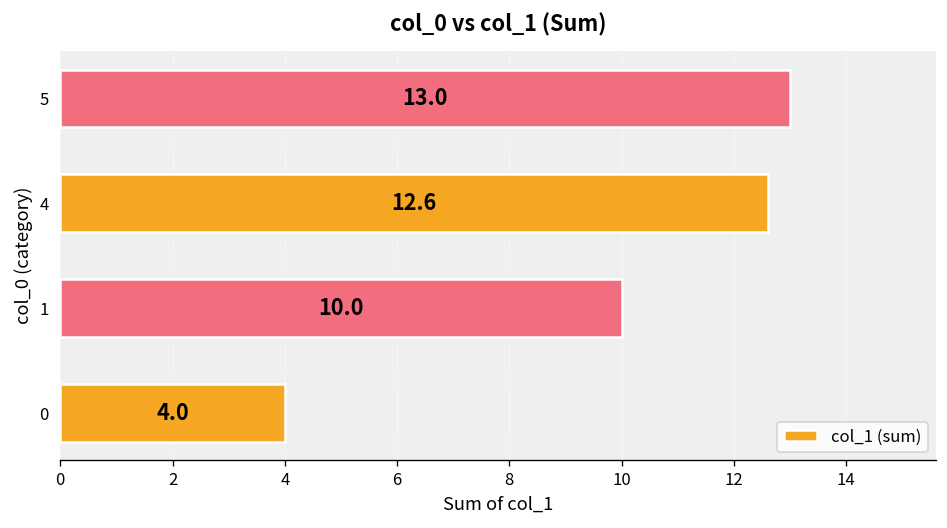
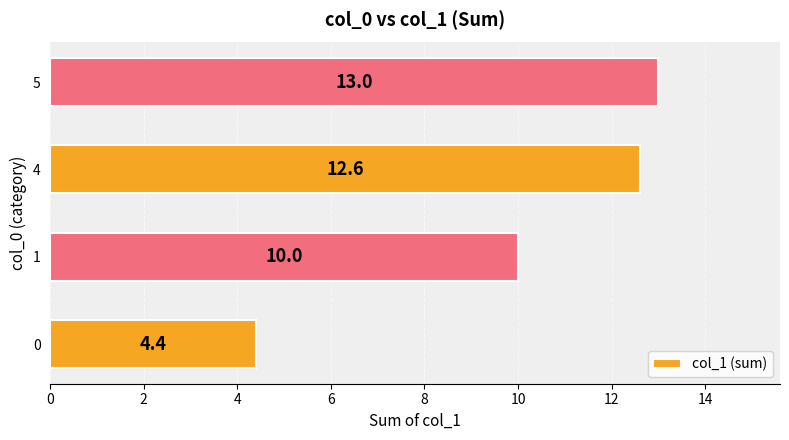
  {
    "5": 13.0,
    "4": 12.6,
    "1": 10.0,
-   "0": 4.0
+   "0": 4.4
  }
